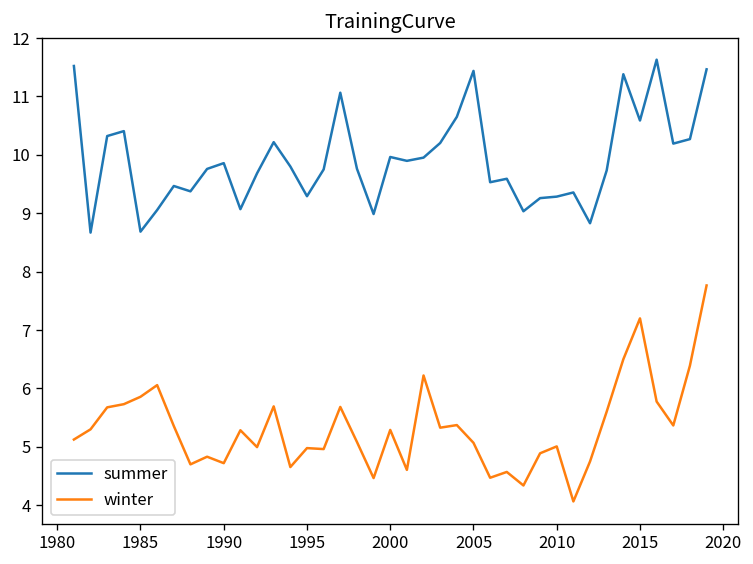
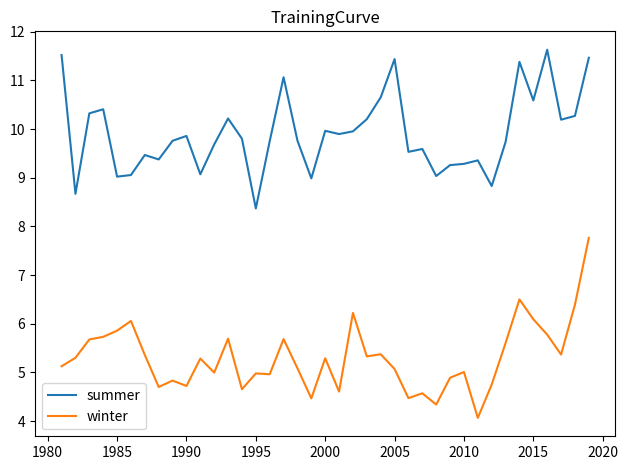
  {
    "summer": {
-     "1985": 8.7,
+     "1985": 9.0,
      "1990": 9.9,
-     "1995": 9.3,
+     "1995": 8.4,
      "2000": 10.0,
      "2005": 11.4,
      "2010": 9.3,
      "2015": 10.6
    },
    "winter": {
      "1985": 5.9,
      "1990": 4.7,
      "1995": 5.0,
      "2000": 5.3,
      "2005": 5.1,
      "2010": 5.0,
-     "2015": 7.2
+     "2015": 6.1
    }
  }
